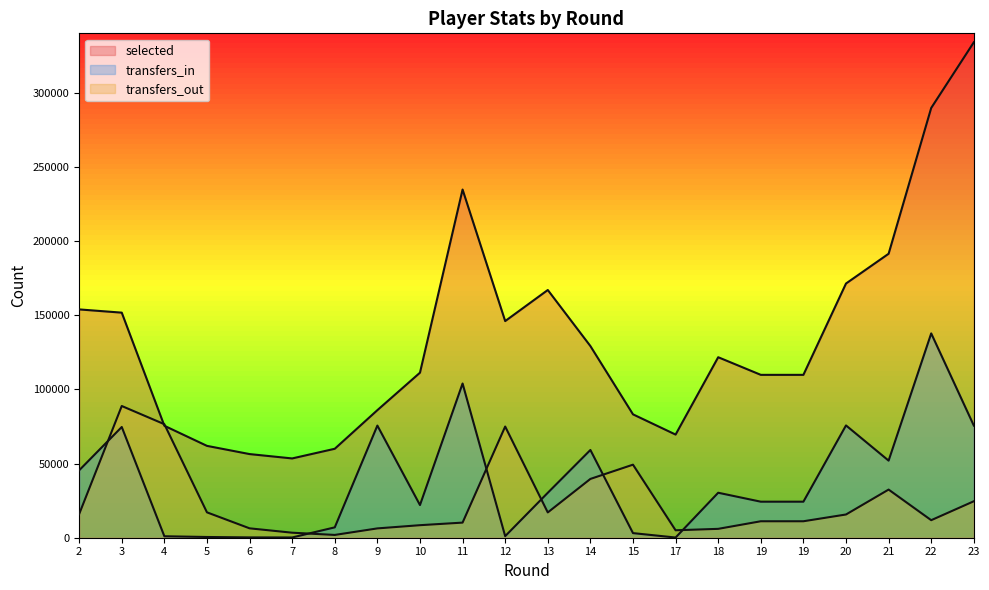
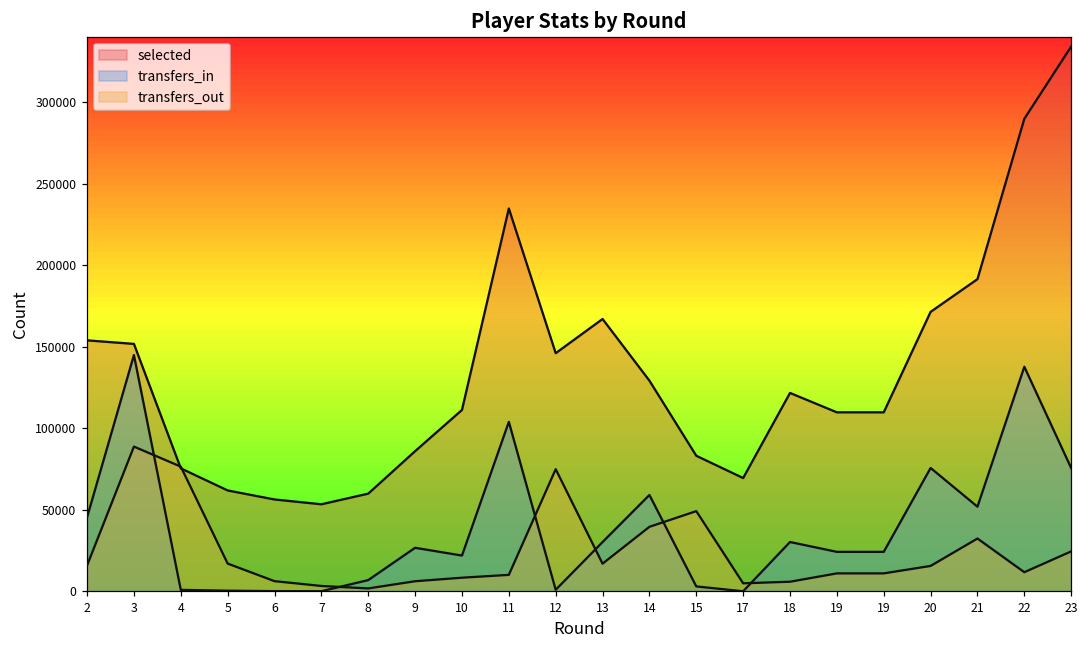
  {
    "transfers_in": {
      "2": 45000,
-     "3": 75000,
+     "3": 145000,
      "4": 1000,
      "5": 0,
      "6": 0,
      "7": 0,
      "8": 7000,
-     "9": 76000,
+     "9": 27000,
      "10": 22000,
      "11": 104000,
      "12": 1000,
      "13": 30000,
      "14": 59000,
      "15": 3000,
      "17": 0,
      "18": 30000,
      "20": 76000,
      "21": 52000,
      "22": 138000,
      "23": 76000
    }
  }
